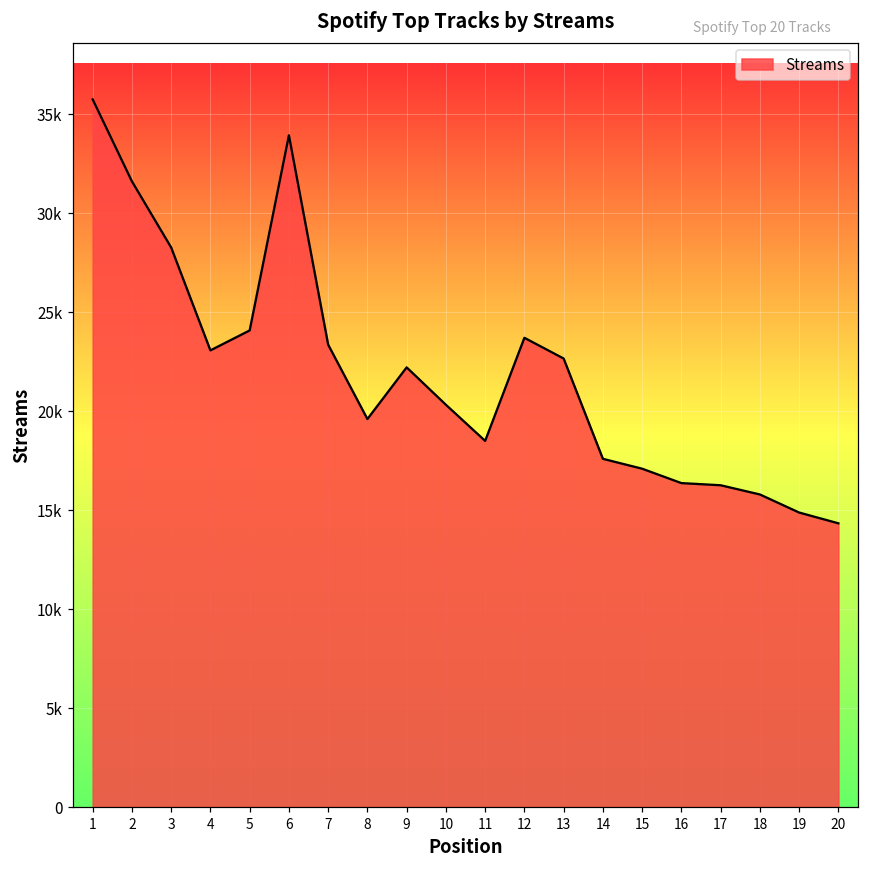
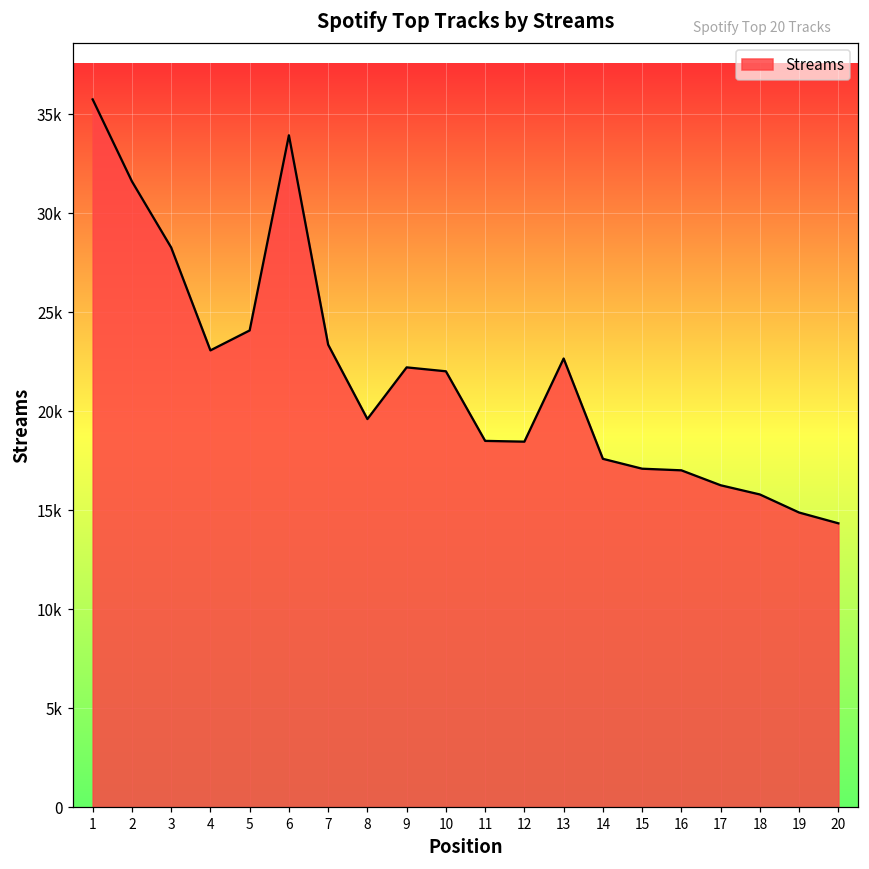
  {
    "1": 35700,
    "2": 31600,
    "3": 28300,
    "4": 23100,
    "5": 24100,
    "6": 33900,
    "7": 23400,
    "8": 19600,
    "9": 22200,
-   "10": 20300,
+   "10": 22000,
    "11": 18500,
-   "12": 23700,
+   "12": 18500,
    "13": 22700,
    "14": 17600,
    "15": 17100,
-   "16": 16400,
+   "16": 17000,
    "17": 16300,
    "18": 15800,
    "19": 14900,
    "20": 14300
  }
